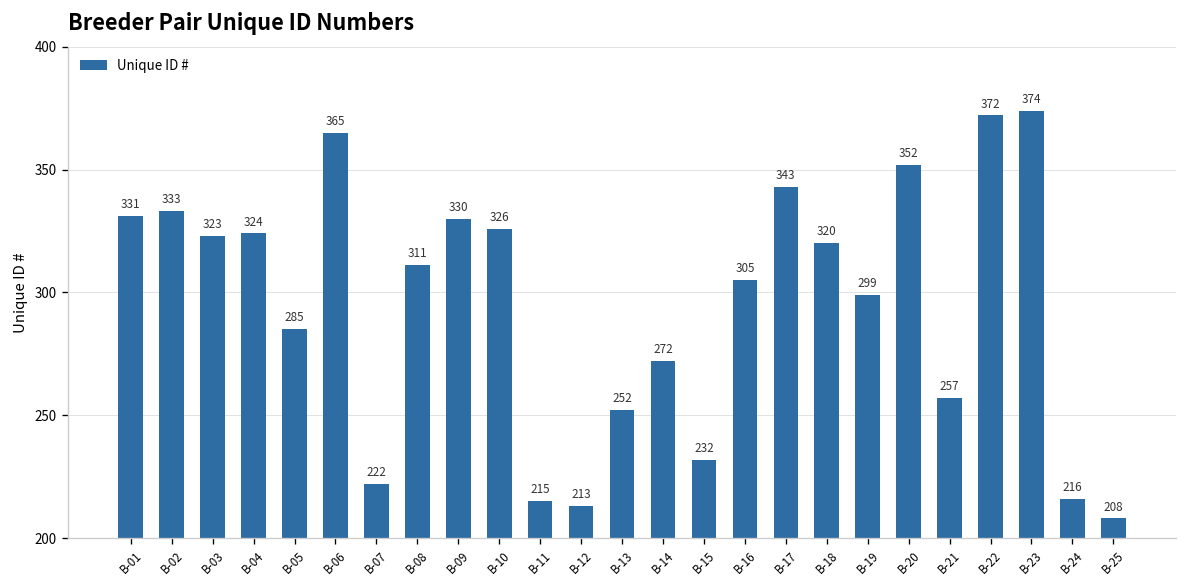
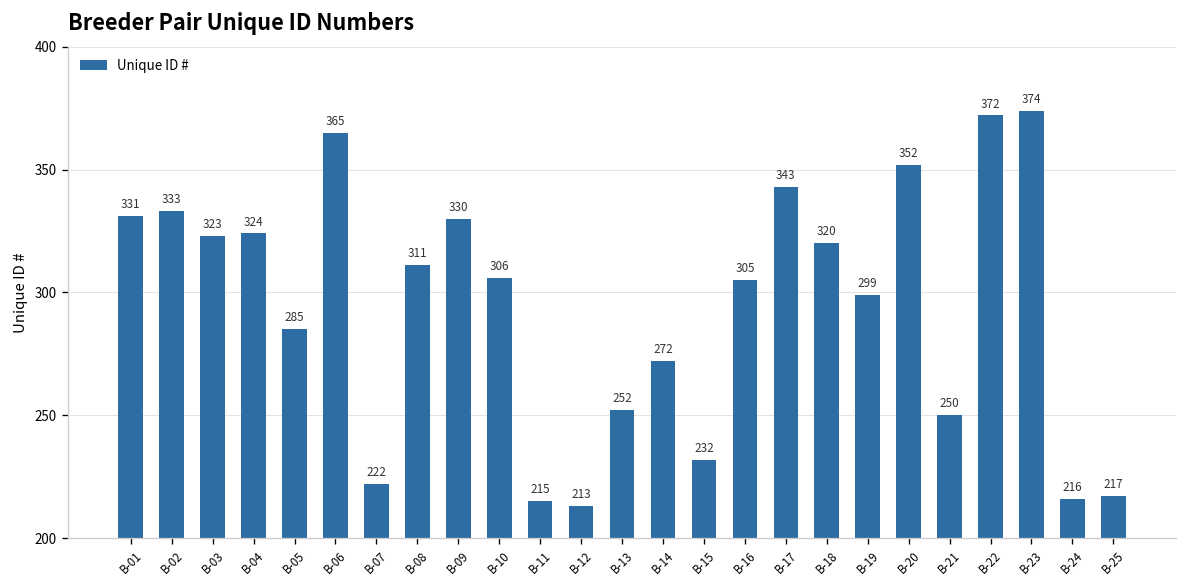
  {
    "B-01": 331,
    "B-02": 333,
    "B-03": 323,
    "B-04": 324,
    "B-05": 285,
    "B-06": 365,
    "B-07": 222,
    "B-08": 311,
    "B-09": 330,
-   "B-10": 326,
+   "B-10": 306,
    "B-11": 215,
    "B-12": 213,
    "B-13": 252,
    "B-14": 272,
    "B-15": 232,
    "B-16": 305,
    "B-17": 343,
    "B-18": 320,
    "B-19": 299,
    "B-20": 352,
-   "B-21": 257,
+   "B-21": 250,
    "B-22": 372,
    "B-23": 374,
    "B-24": 216,
-   "B-25": 208
+   "B-25": 217
  }
